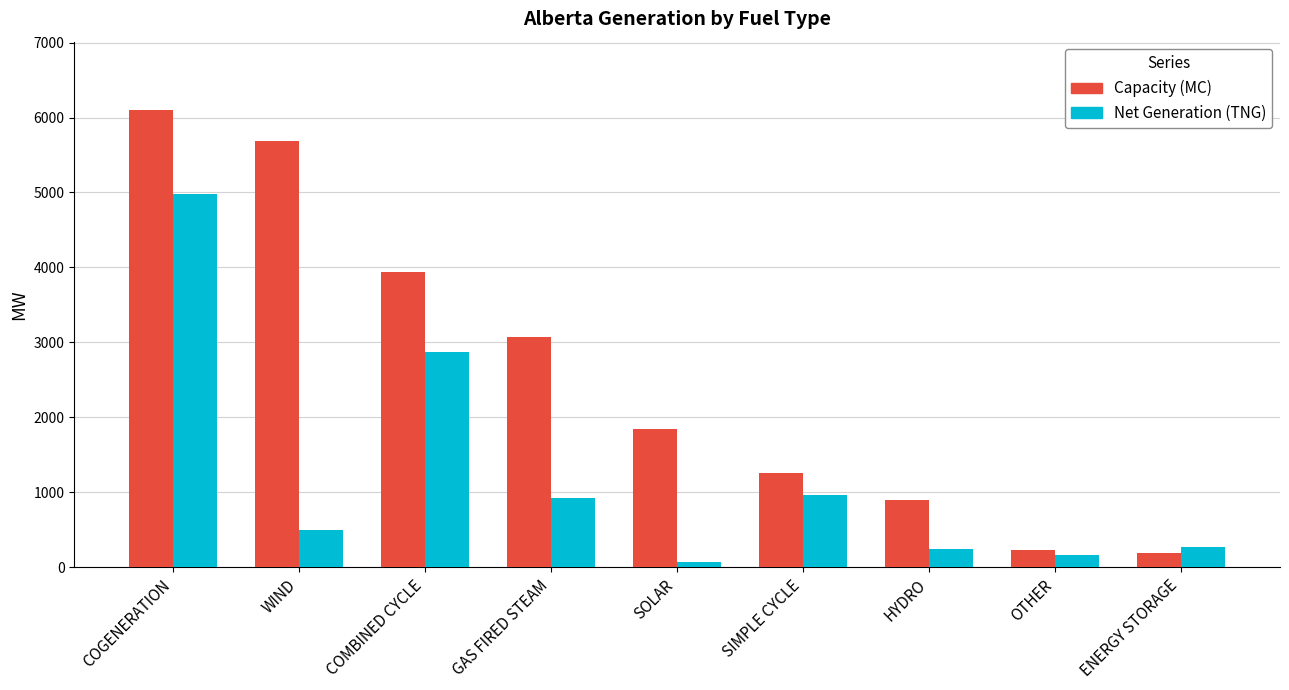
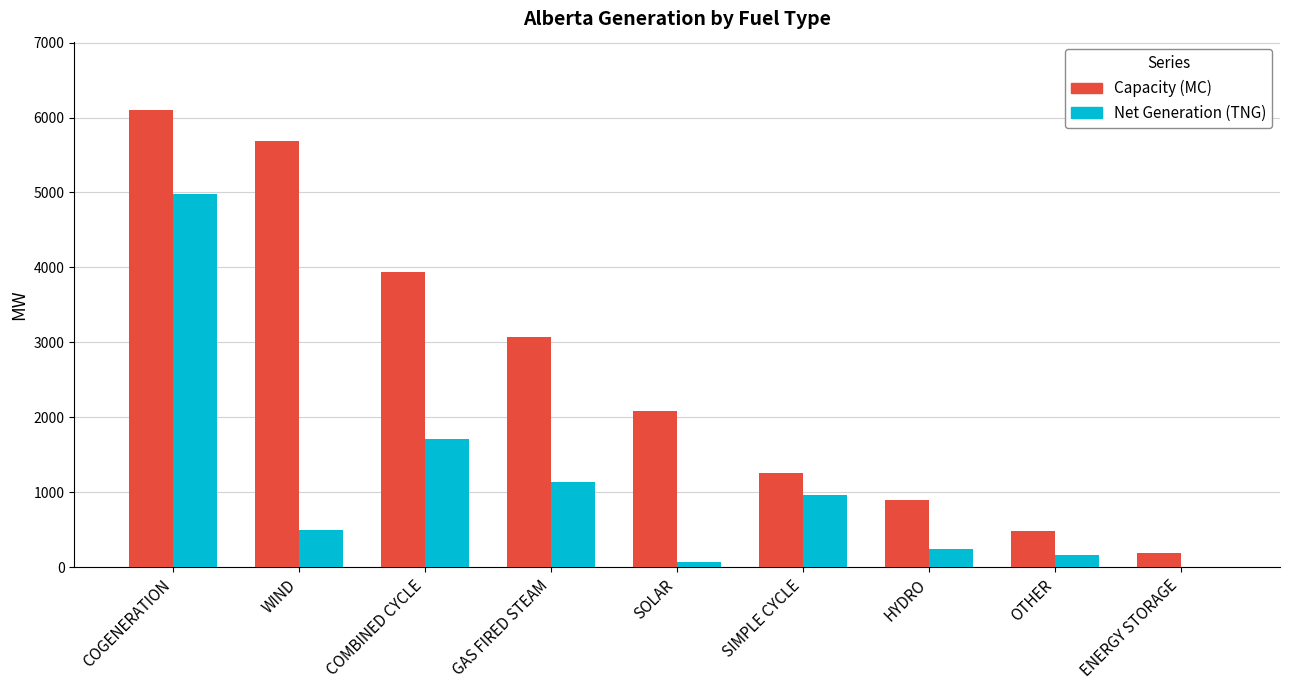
  {
    "Capacity (MC)": {
      "COGENERATION": 6100,
      "WIND": 5700,
      "COMBINED CYCLE": 3900,
      "GAS FIRED STEAM": 3100,
-     "SOLAR": 1900,
+     "SOLAR": 2100,
      "SIMPLE CYCLE": 1300,
      "HYDRO": 900,
-     "OTHER": 200,
+     "OTHER": 500,
      "ENERGY STORAGE": 200
    },
    "Net Generation (TNG)": {
      "COGENERATION": 5000,
      "WIND": 500,
-     "COMBINED CYCLE": 2900,
-     "GAS FIRED STEAM": 900,
+     "COMBINED CYCLE": 1700,
+     "GAS FIRED STEAM": 1100,
      "SOLAR": 100,
      "SIMPLE CYCLE": 1000,
      "HYDRO": 200,
      "OTHER": 200,
-     "ENERGY STORAGE": 300
+     "ENERGY STORAGE": 0
    }
  }
